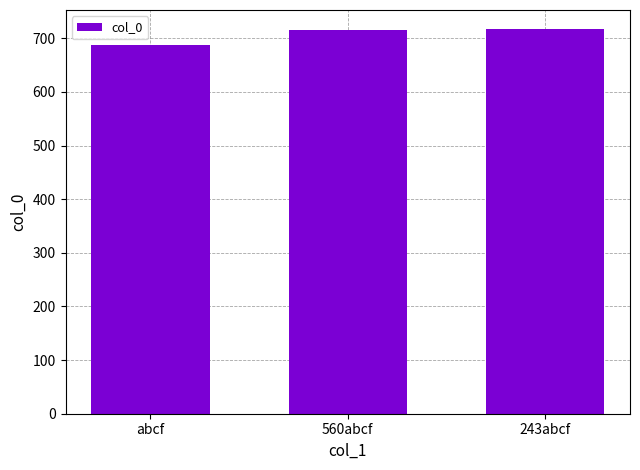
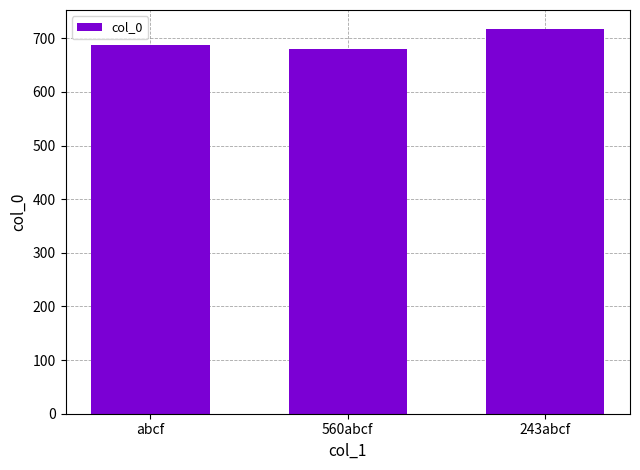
  {
    "abcf": 690,
-   "560abcf": 720,
+   "560abcf": 680,
    "243abcf": 720
  }
